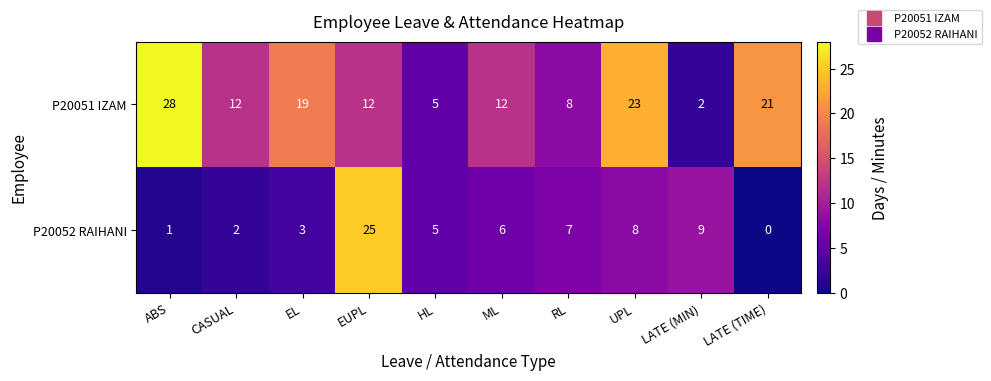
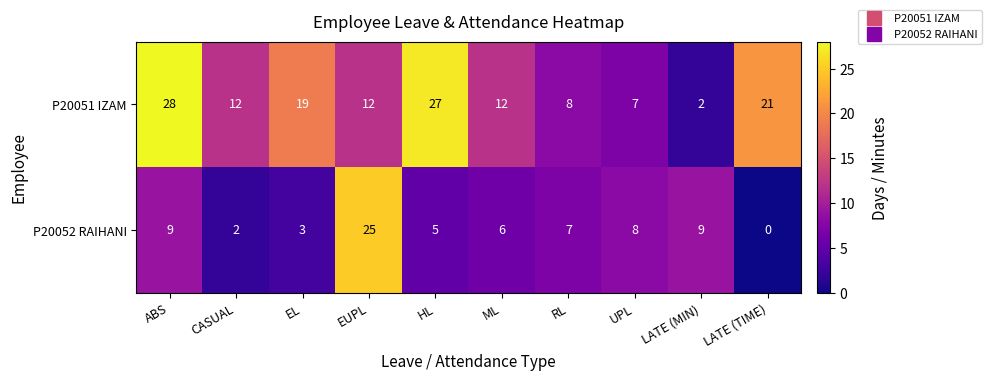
  {
    "P20051 IZAM": {
      "ABS": 28,
      "CASUAL": 12,
      "EL": 19,
      "EUPL": 12,
-     "HL": 5,
+     "HL": 27,
      "ML": 12,
      "RL": 8,
-     "UPL": 23,
+     "UPL": 7,
      "LATE (MIN)": 2,
      "LATE (TIME)": 21
    },
    "P20052 RAIHANI": {
-     "ABS": 1,
+     "ABS": 9,
      "CASUAL": 2,
      "EL": 3,
      "EUPL": 25,
      "HL": 5,
      "ML": 6,
      "RL": 7,
      "UPL": 8,
      "LATE (MIN)": 9,
      "LATE (TIME)": 0
    }
  }
